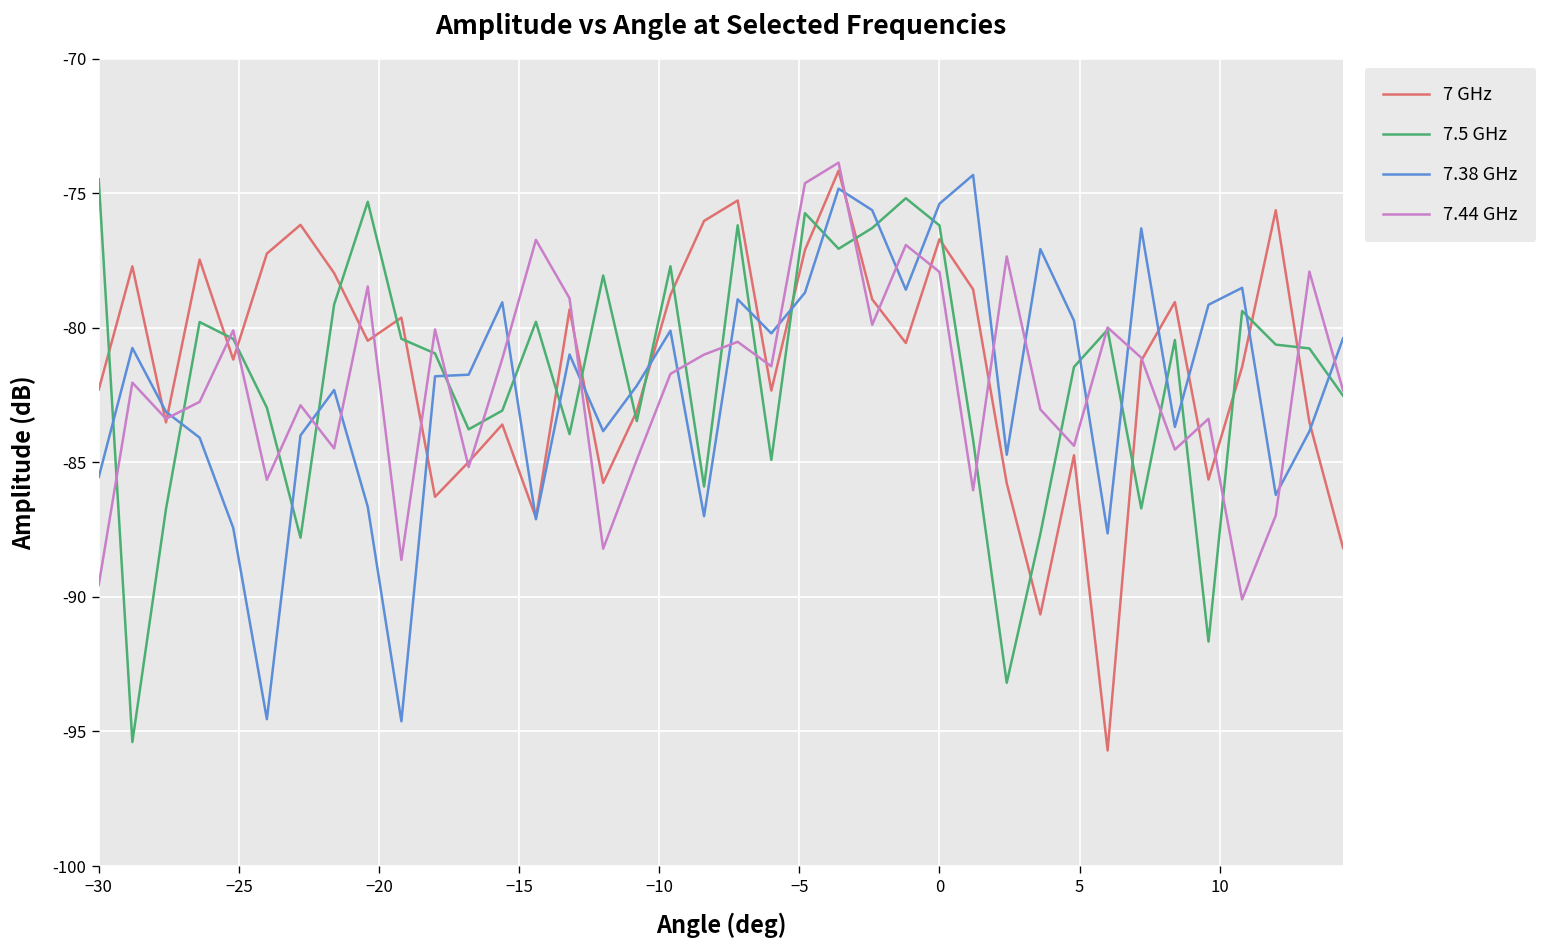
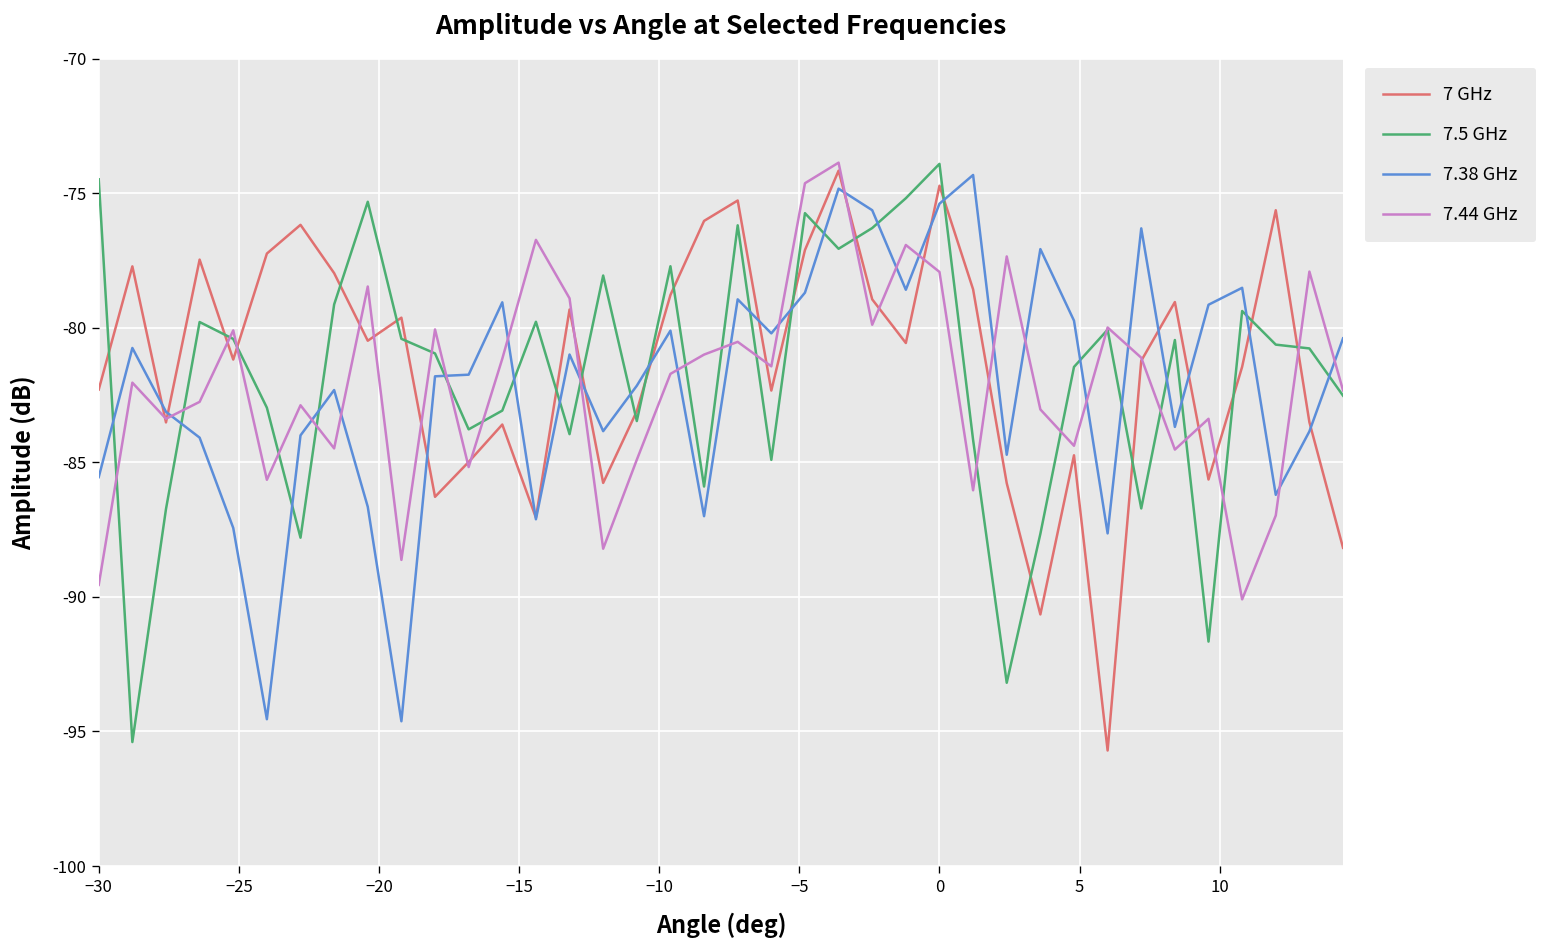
  {
    "7 GHz": {
      "−30": -82.3,
-     "0": -76.7
+     "0": -74.7
    },
    "7.5 GHz": {
      "−30": -74.5,
-     "0": -76.2
+     "0": -73.9
    },
    "7.38 GHz": {
      "−30": -85.6,
      "0": -75.4
    },
    "7.44 GHz": {
      "−30": -89.6,
      "0": -77.9
    }
  }
